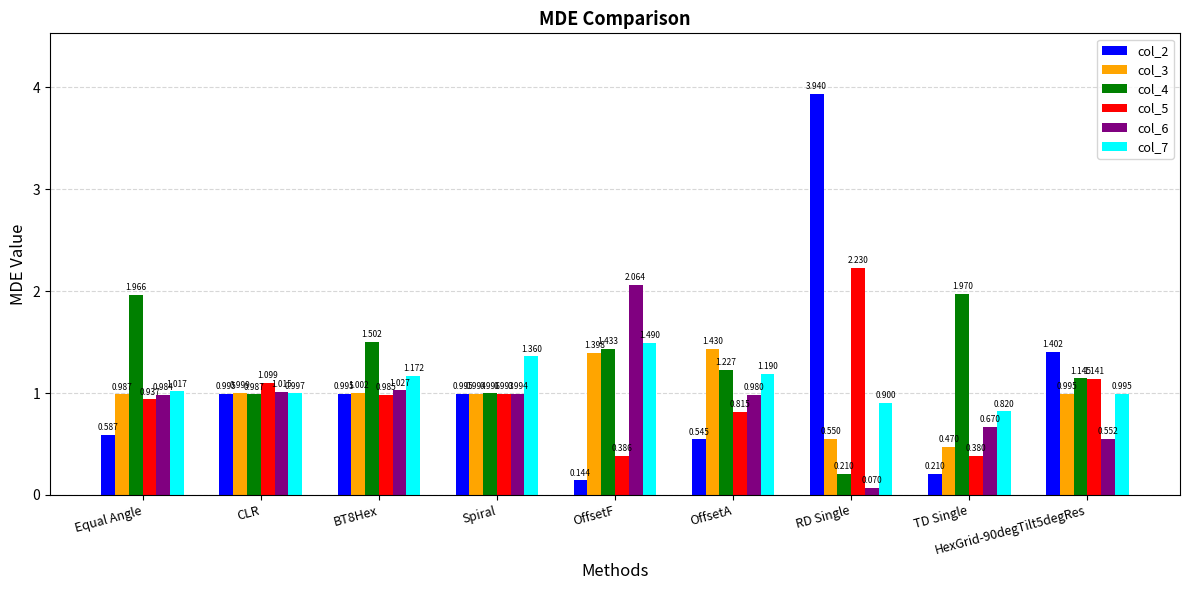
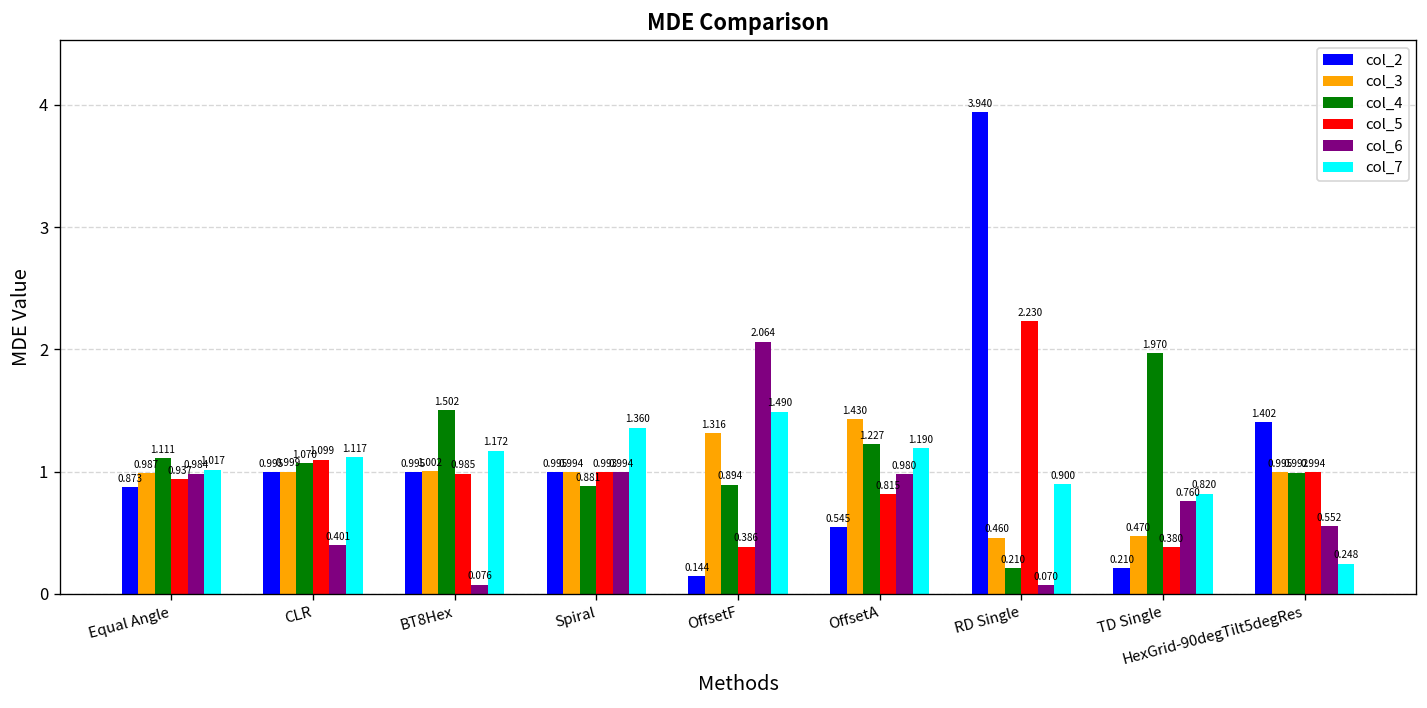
  {
    "col_2": {
-     "Equal Angle": 0.587,
+     "Equal Angle": 0.873,
      "OffsetF": 0.144,
      "OffsetA": 0.545,
      "RD Single": 3.940,
      "TD Single": 0.210,
      "HexGrid-90degTilt5degRes": 1.402
    },
    "col_3": {
      "Equal Angle": 0.987,
-     "OffsetF": 1.398,
+     "OffsetF": 1.316,
      "OffsetA": 1.430,
-     "RD Single": 0.550,
+     "RD Single": 0.460,
      "TD Single": 0.470
    },
    "col_4": {
-     "Equal Angle": 1.966,
-     "CLR": 0.987,
+     "Equal Angle": 1.111,
+     "CLR": 1.070,
      "BT8Hex": 1.502,
-     "Spiral": 0.996,
-     "OffsetF": 1.433,
+     "Spiral": 0.881,
+     "OffsetF": 0.894,
      "OffsetA": 1.227,
      "RD Single": 0.210,
      "TD Single": 1.970,
-     "HexGrid-90degTilt5degRes": 1.145
+     "HexGrid-90degTilt5degRes": 0.992
    },
    "col_5": {
      "BT8Hex": 0.985,
      "OffsetF": 0.386,
      "OffsetA": 0.815,
      "RD Single": 2.230,
      "TD Single": 0.380,
-     "HexGrid-90degTilt5degRes": 1.141
+     "HexGrid-90degTilt5degRes": 0.994
    },
    "col_6": {
-     "CLR": 1.015,
-     "BT8Hex": 1.027,
+     "CLR": 0.401,
+     "BT8Hex": 0.076,
      "OffsetF": 2.064,
      "OffsetA": 0.980,
      "RD Single": 0.070,
-     "TD Single": 0.670,
+     "TD Single": 0.760,
      "HexGrid-90degTilt5degRes": 0.552
    },
    "col_7": {
-     "CLR": 0.997,
+     "CLR": 1.117,
      "BT8Hex": 1.172,
      "Spiral": 1.360,
      "OffsetF": 1.490,
      "OffsetA": 1.190,
      "RD Single": 0.900,
      "TD Single": 0.820,
-     "HexGrid-90degTilt5degRes": 0.995
+     "HexGrid-90degTilt5degRes": 0.248
    }
  }
